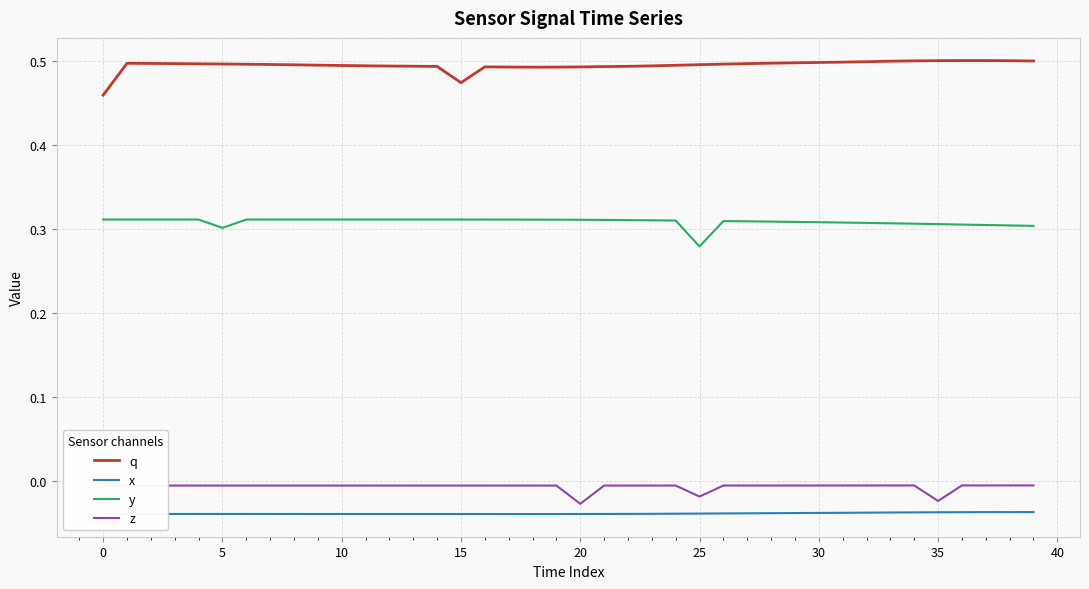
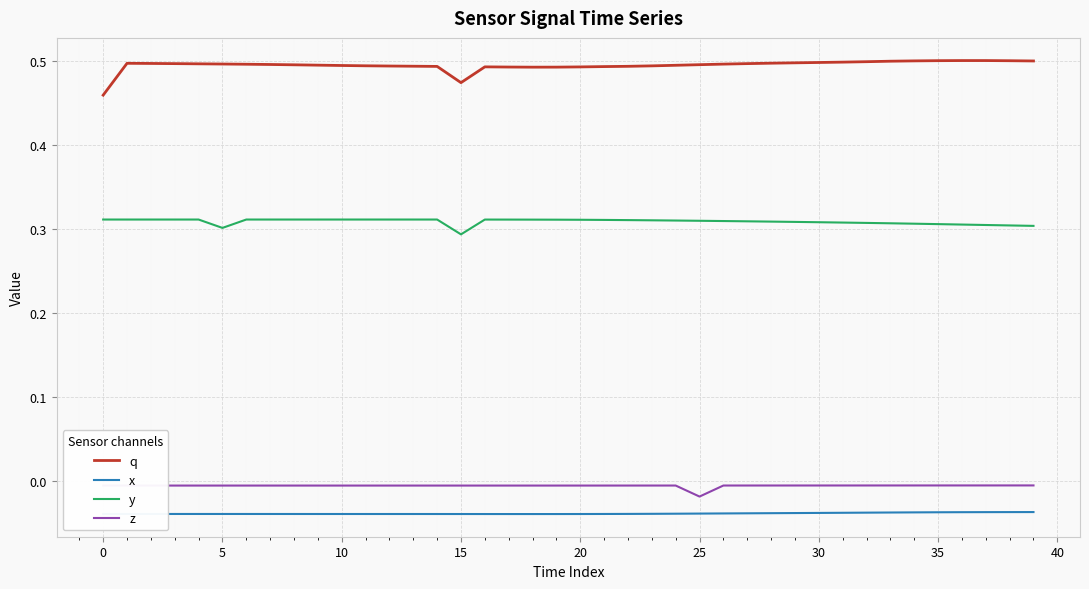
  {
    "q": {
      "0": 0.46,
      "5": 0.50,
      "10": 0.50,
      "15": 0.47,
      "20": 0.49,
      "25": 0.50,
      "30": 0.50,
      "35": 0.50
    },
    "x": {
      "5": -0.04,
      "10": -0.04,
      "15": -0.04,
      "20": -0.04,
      "25": -0.04,
      "30": -0.04,
      "35": -0.04
    },
    "y": {
      "0": 0.31,
      "5": 0.30,
      "10": 0.31,
-     "15": 0.31,
+     "15": 0.29,
      "20": 0.31,
-     "25": 0.28,
+     "25": 0.31,
      "30": 0.31,
      "35": 0.31
    },
    "z": {
      "5": 0.00,
      "10": 0.00,
      "15": 0.00,
-     "20": -0.03,
+     "20": 0.00,
      "25": -0.02,
      "30": 0.00,
-     "35": -0.02
+     "35": 0.00
    }
  }
